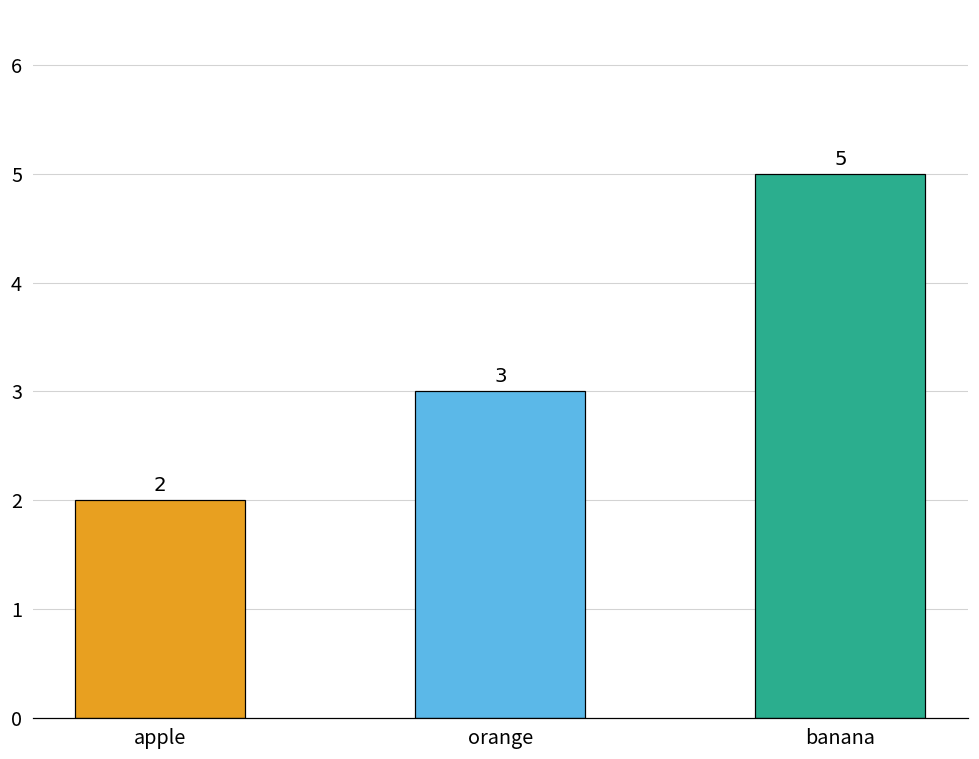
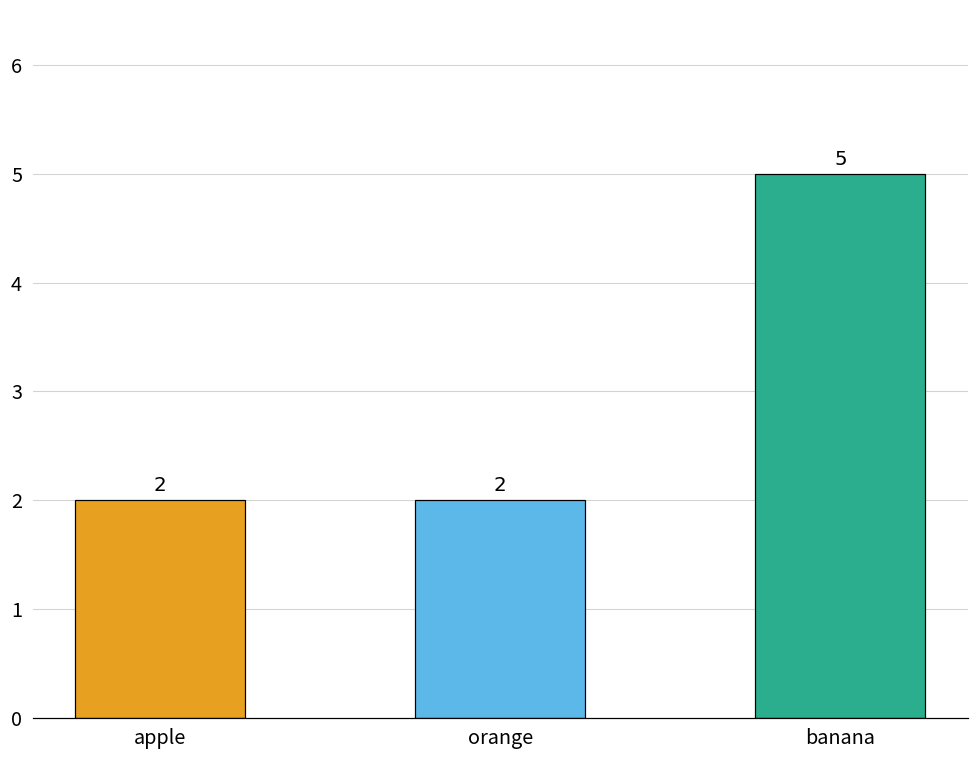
  {
    "apple": 2,
-   "orange": 3,
+   "orange": 2,
    "banana": 5
  }
